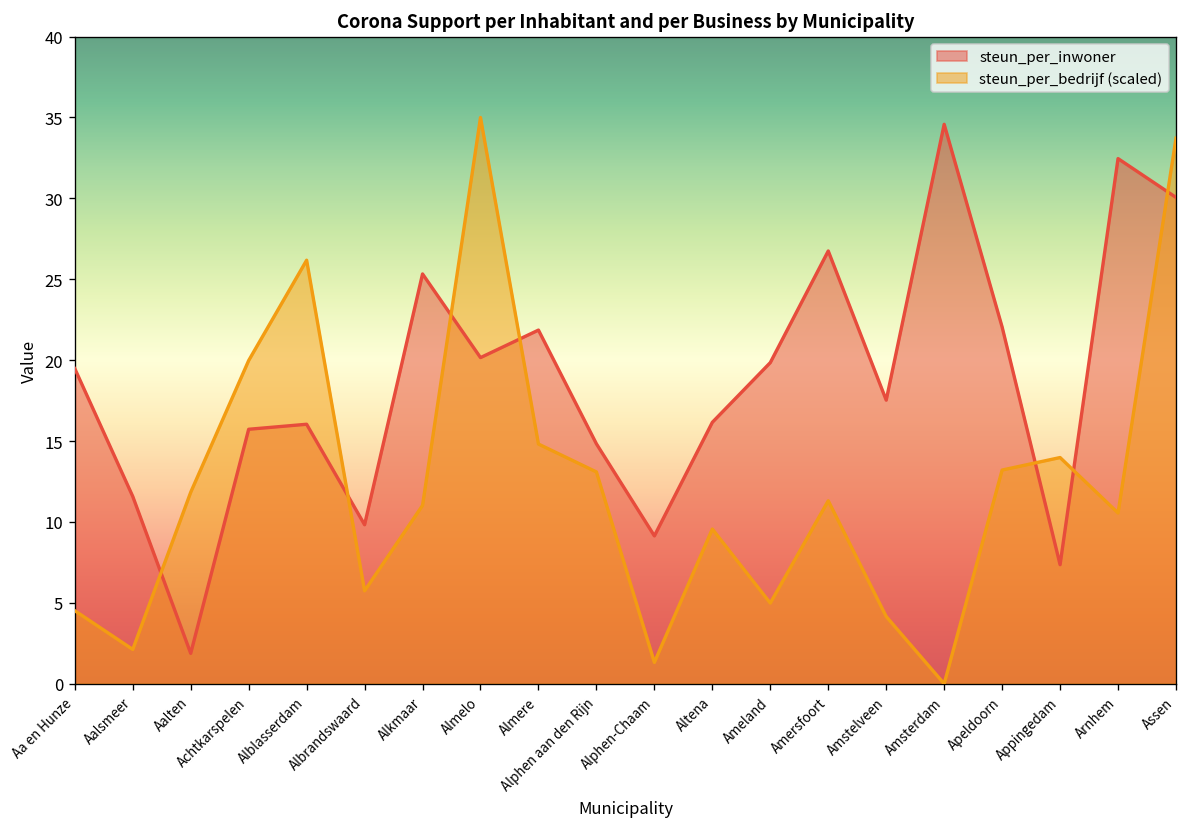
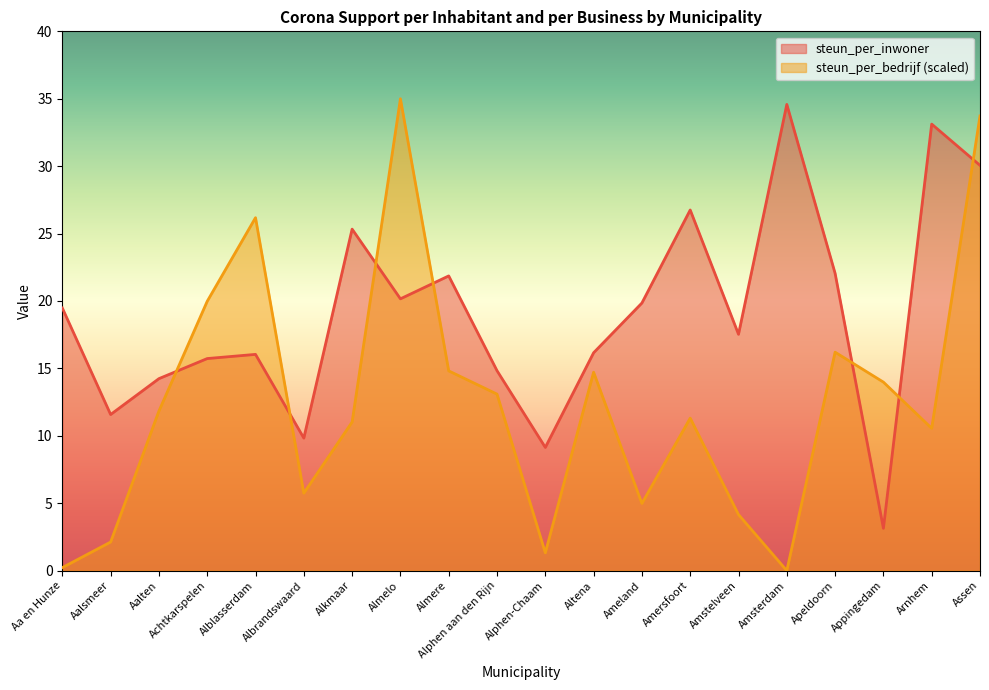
  {
    "steun_per_inwoner": {
      "Aa en Hunze": 19.5,
      "Aalsmeer": 11.6,
-     "Aalten": 1.9,
+     "Aalten": 14.2,
      "Achtkarspelen": 15.7,
      "Alblasserdam": 16.0,
      "Albrandswaard": 9.8,
      "Alkmaar": 25.3,
      "Almelo": 20.2,
      "Almere": 21.9,
      "Alphen aan den Rijn": 14.8,
      "Alphen-Chaam": 9.1,
      "Altena": 16.2,
      "Ameland": 19.9,
      "Amersfoort": 26.8,
      "Amstelveen": 17.5,
      "Amsterdam": 34.6,
      "Apeldoorn": 22.1,
-     "Appingedam": 7.4,
-     "Arnhem": 32.5,
+     "Appingedam": 3.1,
+     "Arnhem": 33.1,
      "Assen": 30.1
    },
    "steun_per_bedrijf (scaled)": {
-     "Aa en Hunze": 4.5,
+     "Aa en Hunze": 0.2,
      "Aalsmeer": 2.1,
      "Aalten": 11.8,
      "Achtkarspelen": 20.0,
      "Alblasserdam": 26.2,
      "Albrandswaard": 5.7,
      "Alkmaar": 11.0,
      "Almelo": 35.0,
      "Almere": 14.8,
      "Alphen aan den Rijn": 13.1,
      "Alphen-Chaam": 1.3,
-     "Altena": 9.6,
+     "Altena": 14.7,
      "Ameland": 5.0,
      "Amersfoort": 11.3,
      "Amstelveen": 4.2,
      "Amsterdam": 0.0,
-     "Apeldoorn": 13.2,
+     "Apeldoorn": 16.2,
      "Appingedam": 14.0,
      "Arnhem": 10.6,
      "Assen": 33.7
    }
  }
